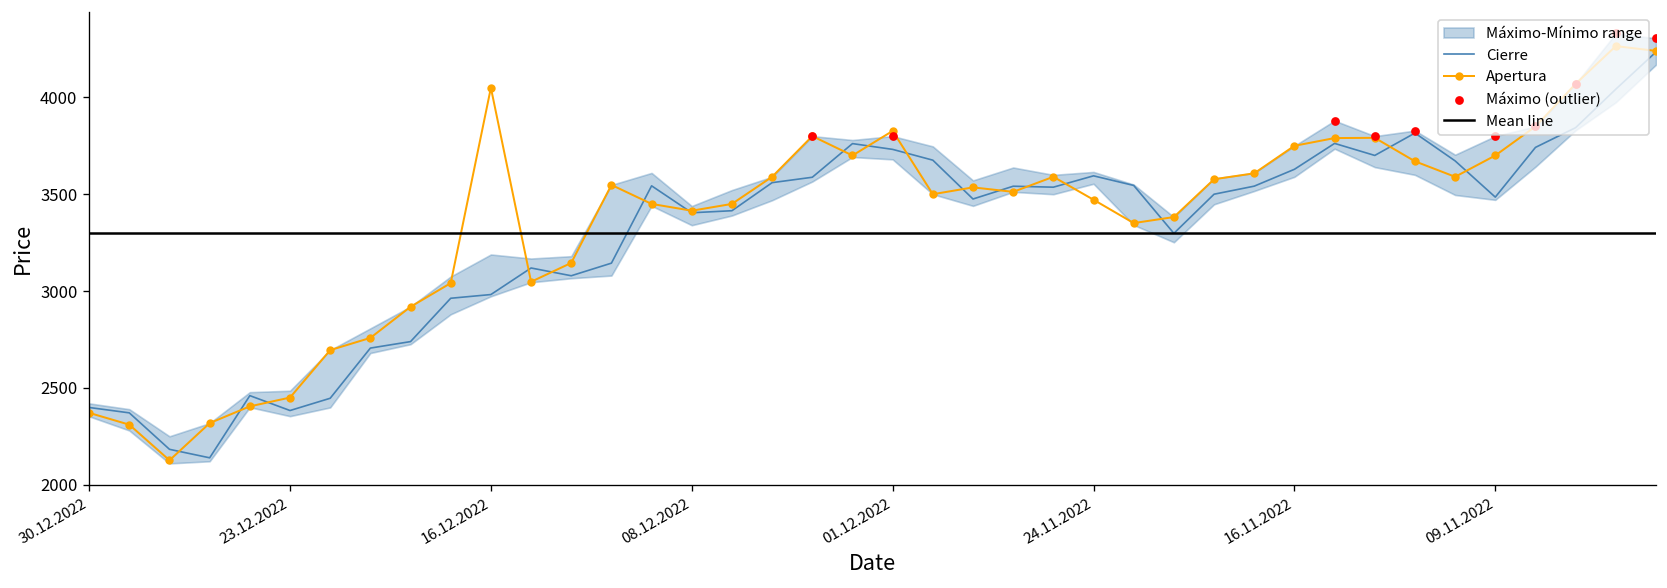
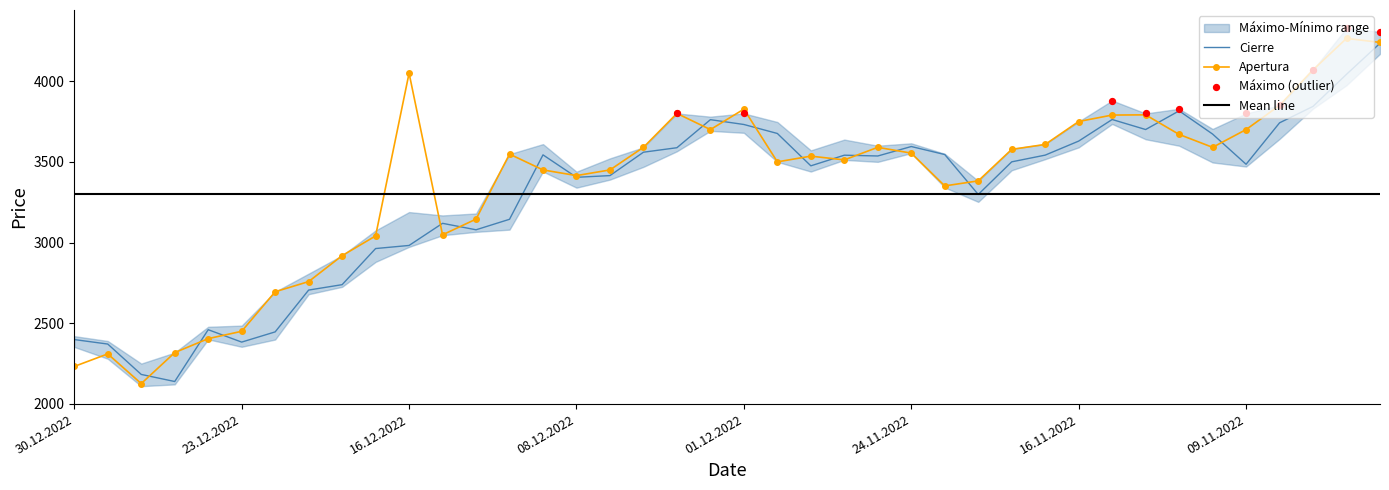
  {
    "Apertura": {
-     "30.12.2022": 2370,
+     "30.12.2022": 2230,
      "23.12.2022": 2450,
      "16.12.2022": 4050,
      "01.12.2022": 3830,
-     "24.11.2022": 3470,
+     "24.11.2022": 3550,
      "09.11.2022": 3700
    }
  }
